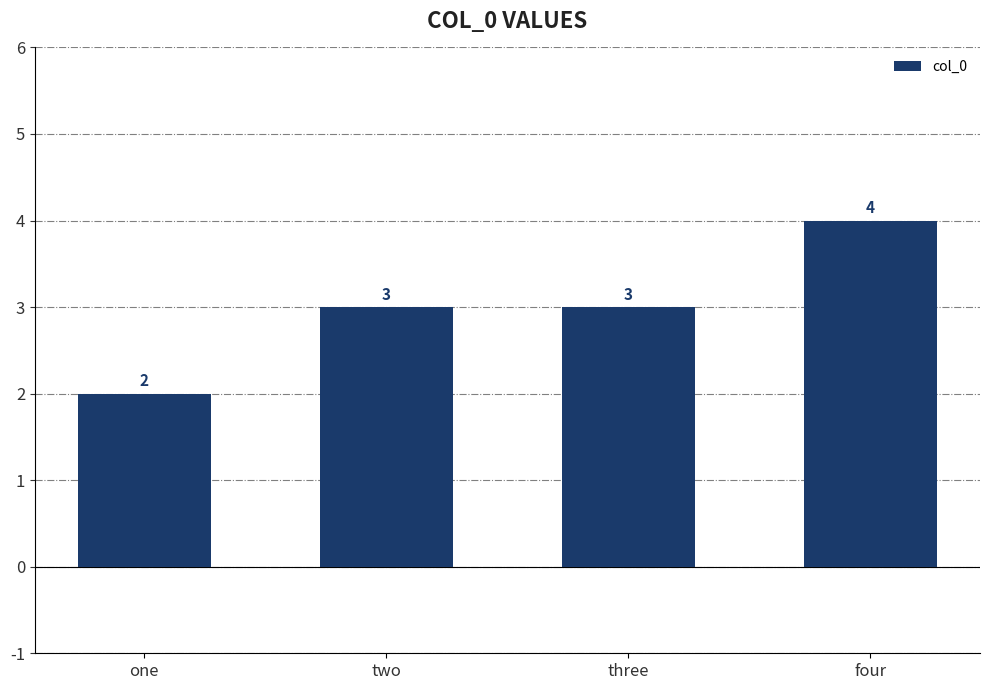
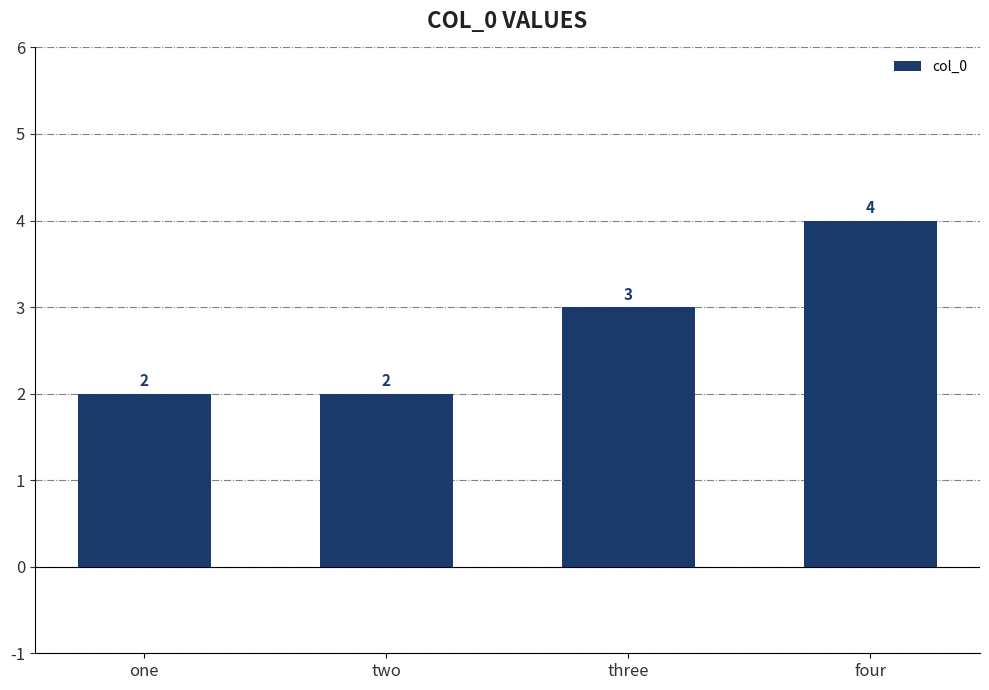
  {
    "one": 2,
-   "two": 3,
+   "two": 2,
    "three": 3,
    "four": 4
  }
